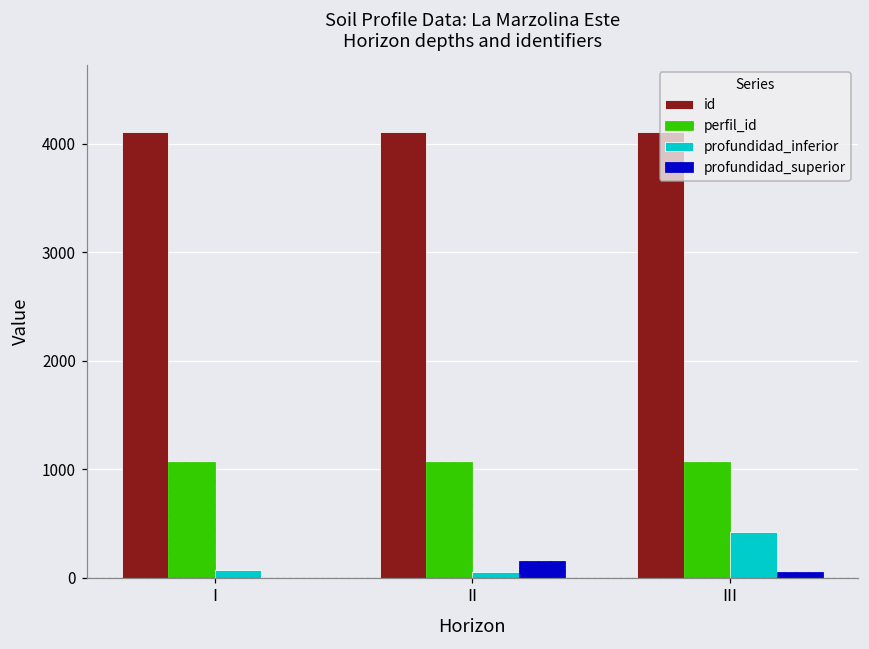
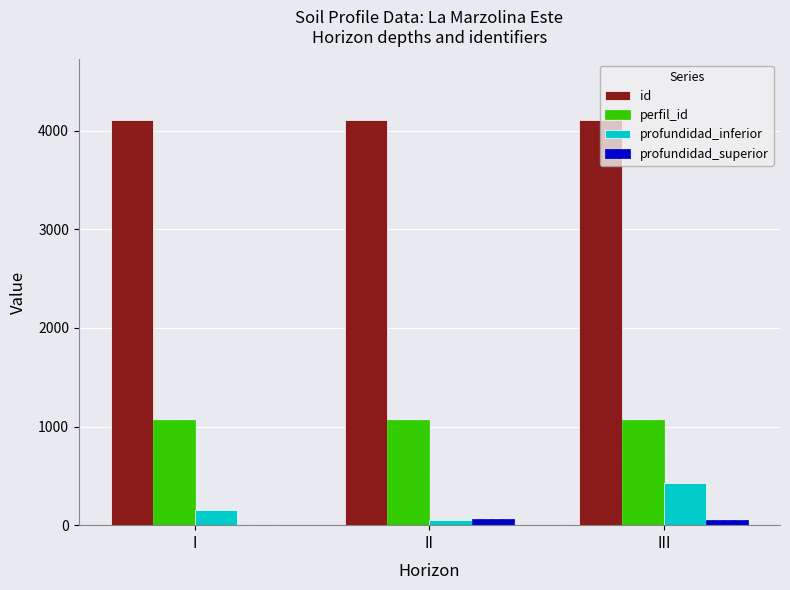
  {
    "id": {
      "I": 4100,
      "II": 4100
    },
    "perfil_id": {
      "I": 1100,
      "II": 1100,
      "III": 1100
    },
    "profundidad_inferior": {
-     "I": 100,
+     "I": 200,
      "II": 0,
      "III": 400
    },
    "profundidad_superior": {
      "I": 0,
-     "II": 200,
+     "II": 100,
      "III": 100
    }
  }
